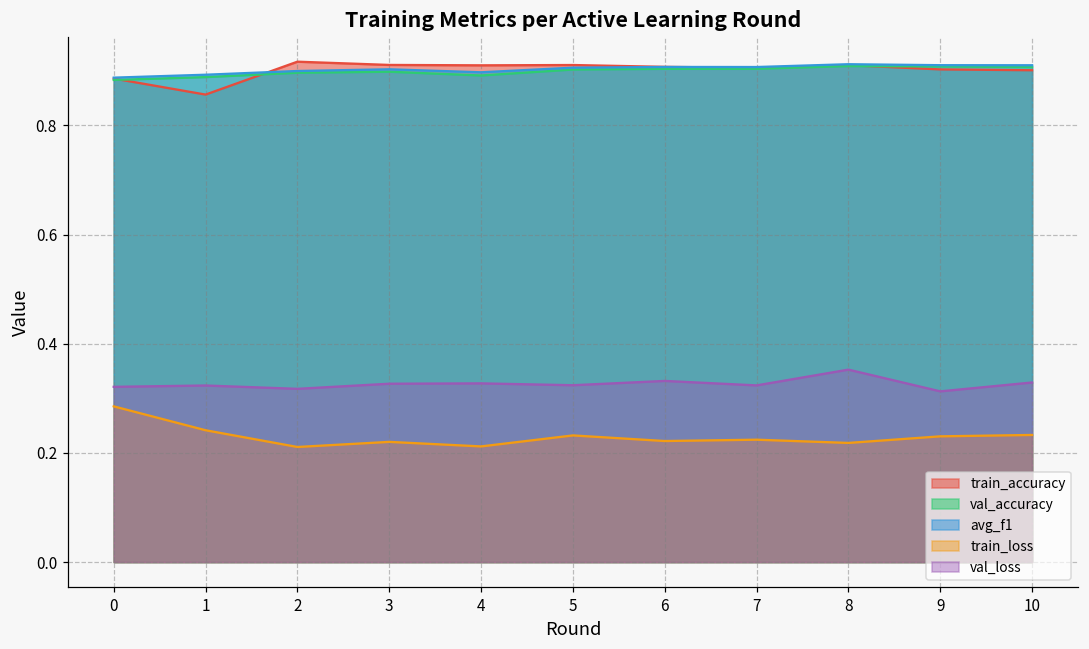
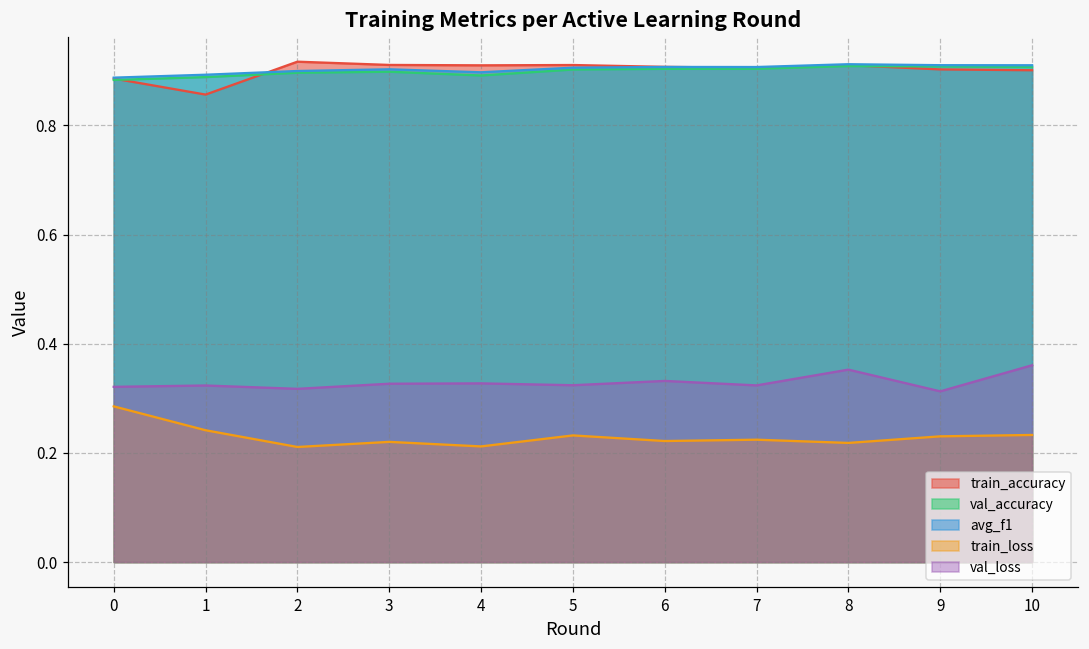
  {
    "train_accuracy": {
      "1": 0.86,
      "2": 0.92,
      "3": 0.91,
      "4": 0.91,
      "9": 0.90,
      "10": 0.90
    },
    "val_accuracy": {
      "4": 0.89
    },
    "avg_f1": {
      "4": 0.90
    },
    "train_loss": {
      "0": 0.29,
      "1": 0.24,
      "2": 0.21,
      "3": 0.22,
      "4": 0.21,
      "5": 0.23,
      "6": 0.22,
      "7": 0.22,
      "8": 0.22,
      "9": 0.23,
      "10": 0.23
    },
    "val_loss": {
      "0": 0.32,
      "1": 0.32,
      "2": 0.32,
      "3": 0.33,
      "4": 0.33,
      "5": 0.32,
      "6": 0.33,
      "7": 0.32,
      "8": 0.35,
      "9": 0.31,
-     "10": 0.33
+     "10": 0.36
    }
  }
